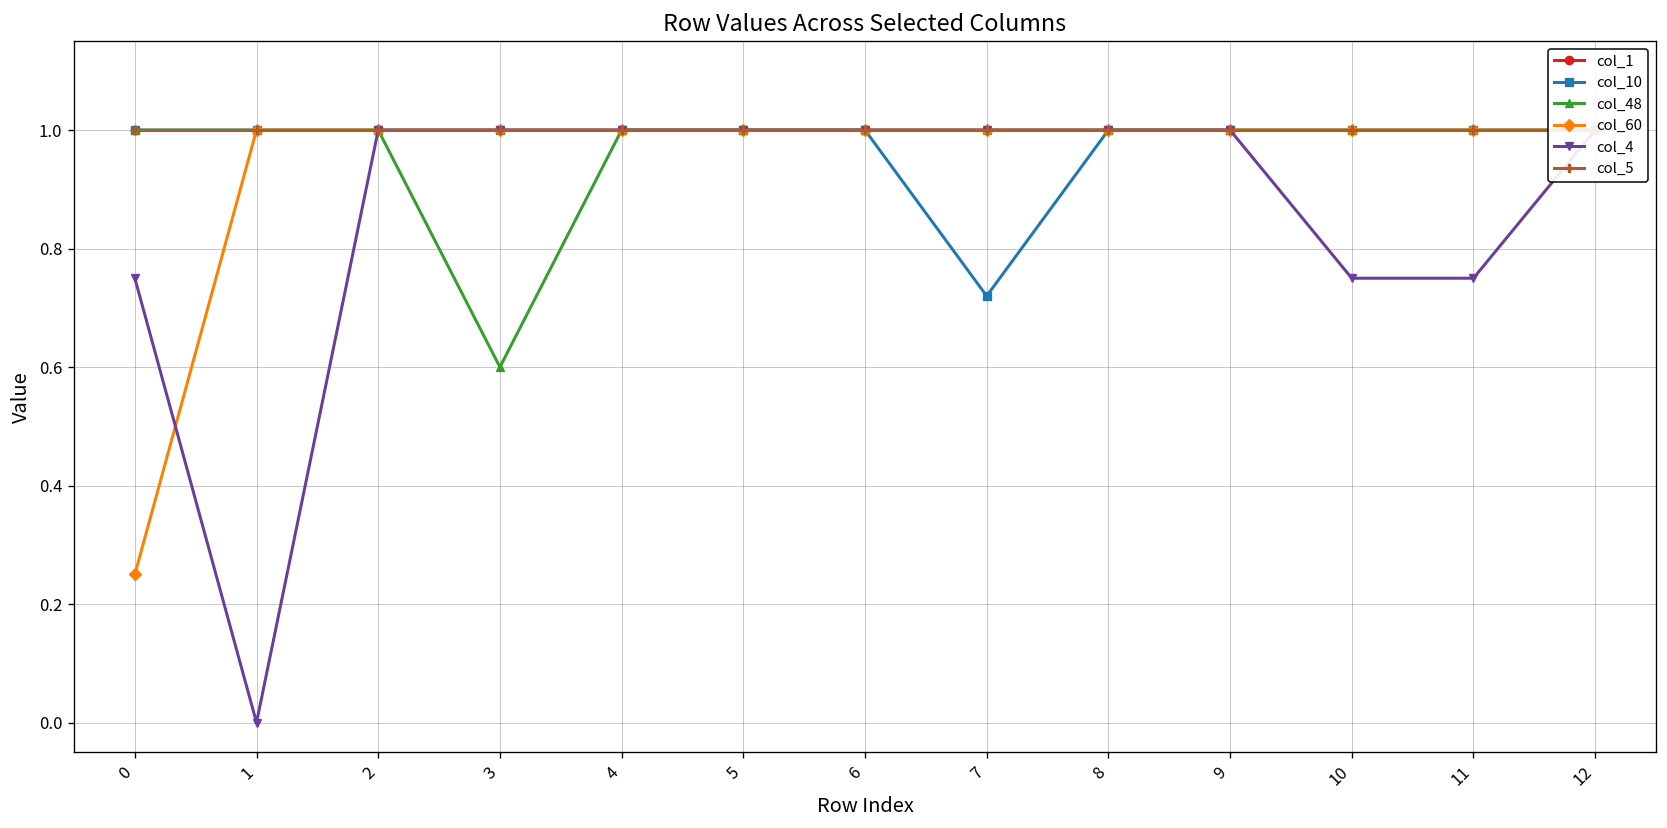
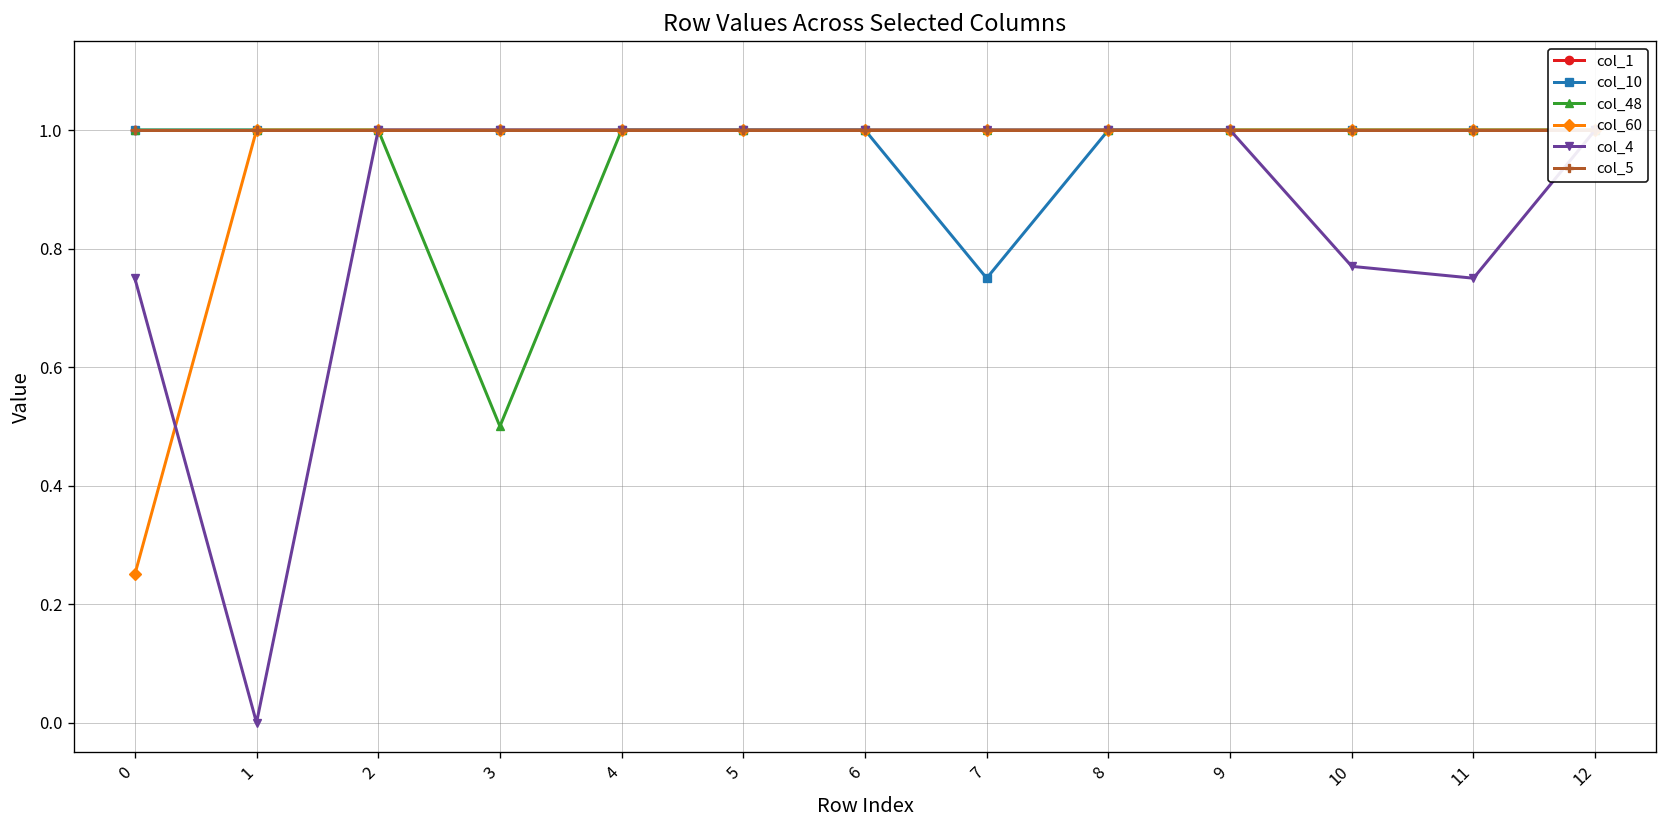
  {
    "col_10": {
-     "7": 0.72
+     "7": 0.75
    },
    "col_48": {
-     "3": 0.6
+     "3": 0.5
    },
    "col_60": {
      "0": 0.25
    },
    "col_4": {
      "0": 0.75,
      "1": 0.00,
-     "10": 0.75,
+     "10": 0.77,
      "11": 0.75
    }
  }
